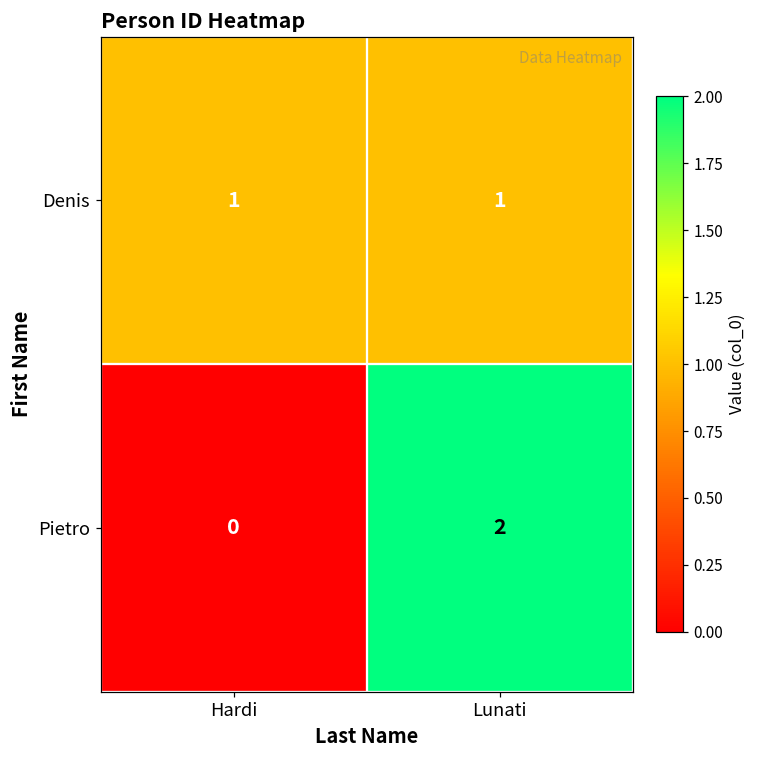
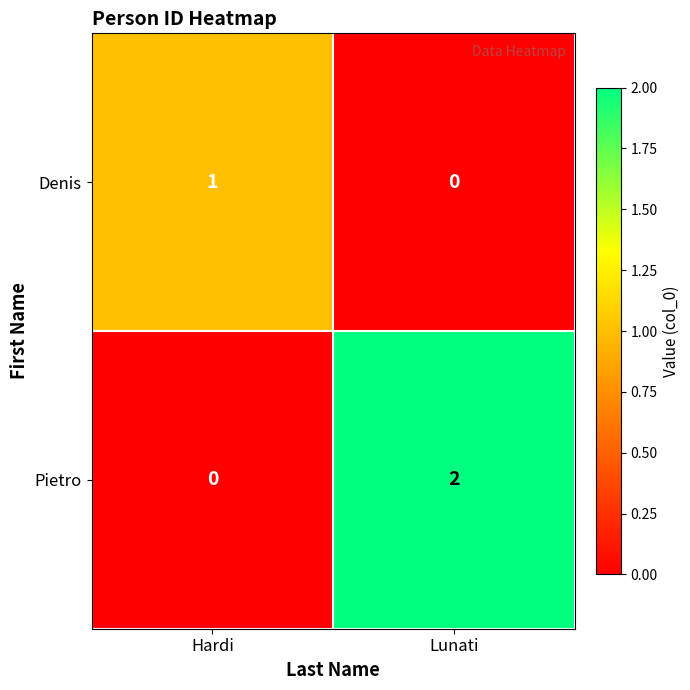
  {
    "Denis": {
      "Hardi": 1,
-     "Lunati": 1
+     "Lunati": 0
    },
    "Pietro": {
      "Hardi": 0,
      "Lunati": 2
    }
  }
